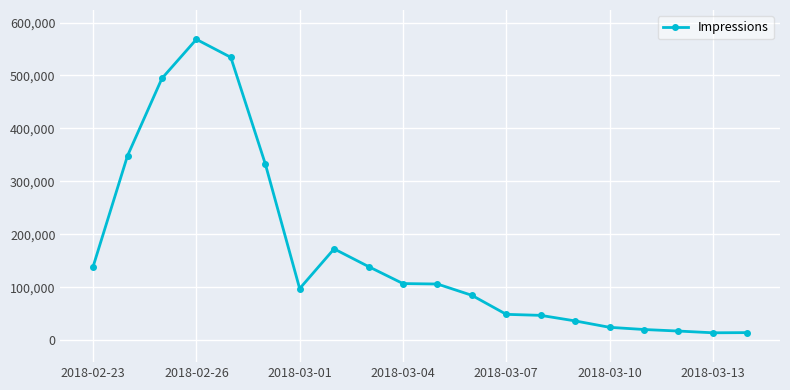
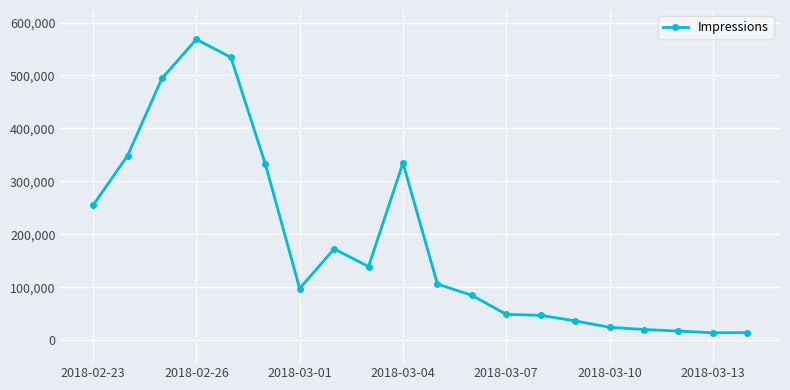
  {
-   "2018-02-23": "140,000",
+   "2018-02-23": "250,000",
    "2018-02-26": "570,000",
    "2018-03-01": "100,000",
-   "2018-03-04": "110,000",
+   "2018-03-04": "330,000",
    "2018-03-07": "50,000",
    "2018-03-10": "20,000",
    "2018-03-13": "10,000"
  }
